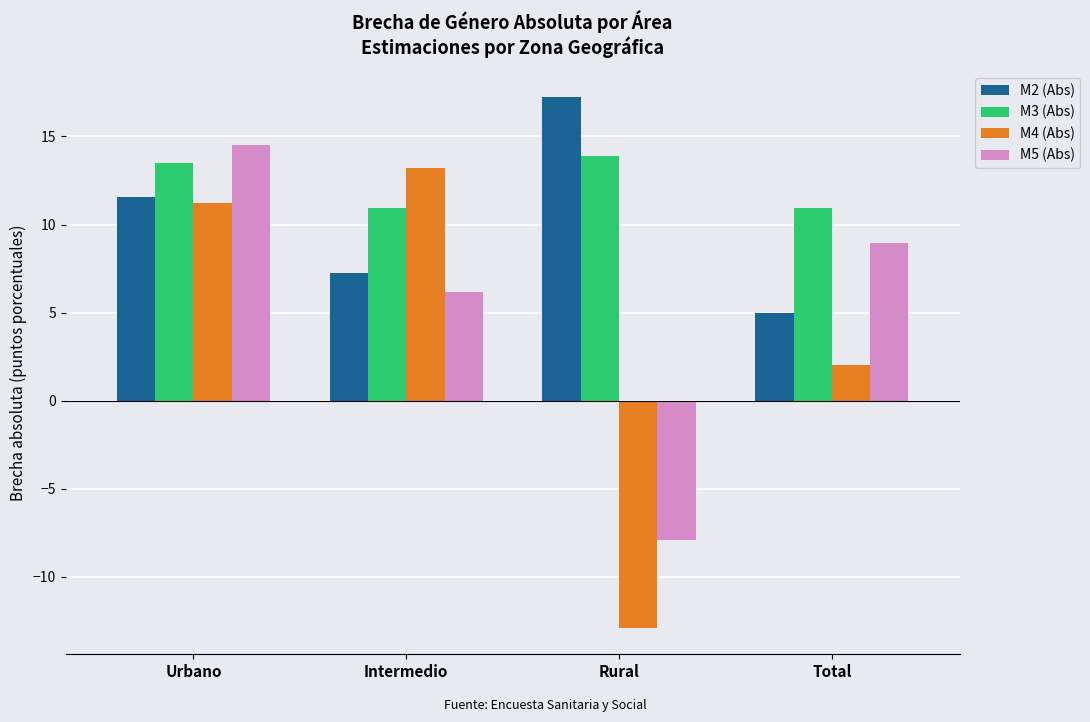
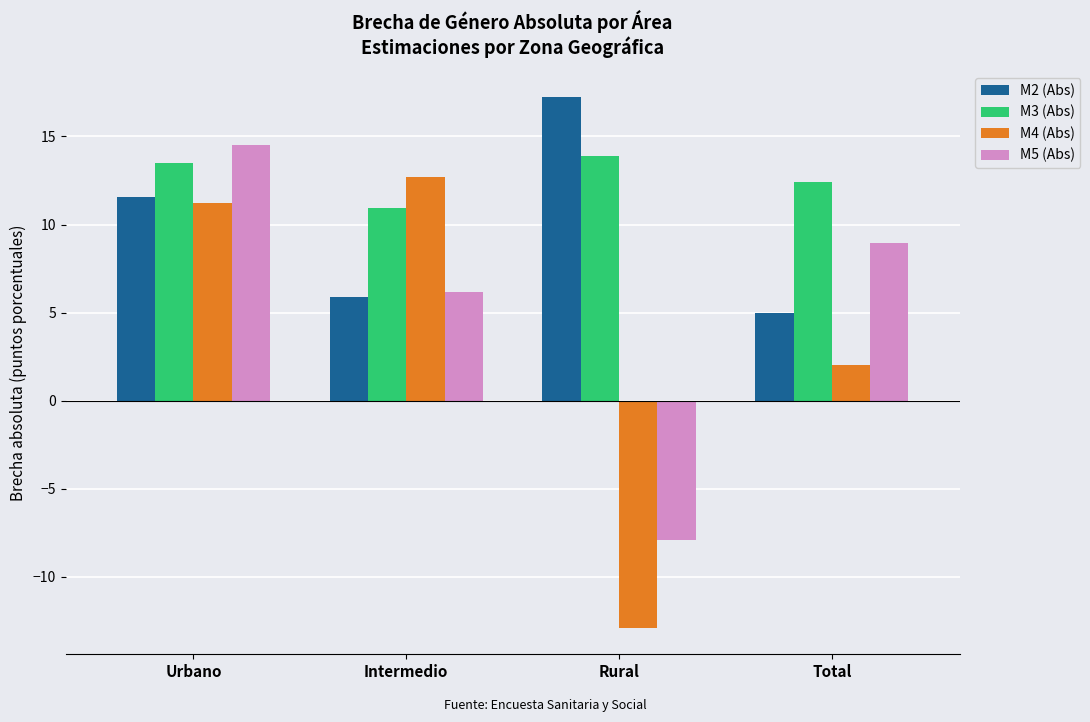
  {
    "M2 (Abs)": {
      "Urbano": 11.6,
-     "Intermedio": 7.3,
+     "Intermedio": 5.9,
      "Rural": 17.2,
      "Total": 5.0
    },
    "M3 (Abs)": {
      "Urbano": 13.5,
      "Intermedio": 10.9,
      "Rural": 13.9,
-     "Total": 10.9
+     "Total": 12.4
    },
    "M4 (Abs)": {
      "Urbano": 11.2,
-     "Intermedio": 13.2,
+     "Intermedio": 12.7,
      "Rural": -12.9,
      "Total": 2.1
    },
    "M5 (Abs)": {
      "Urbano": 14.5,
      "Intermedio": 6.2,
      "Rural": -7.9,
      "Total": 8.9
    }
  }
